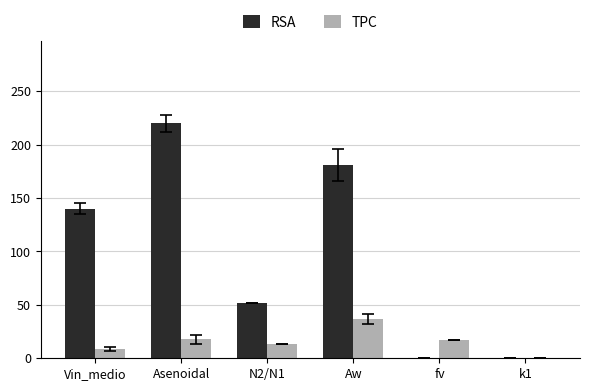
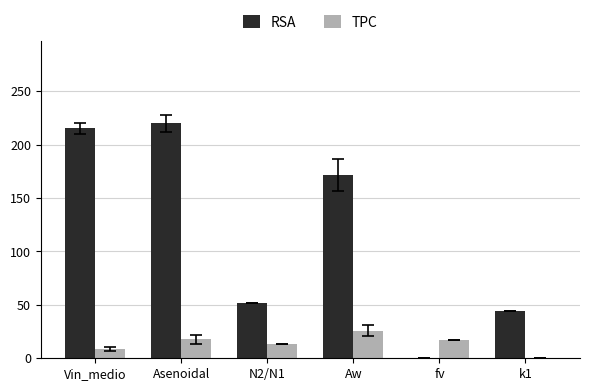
  {
    "RSA": {
-     "Vin_medio": 140,
+     "Vin_medio": 215,
      "Asenoidal": 220,
      "N2/N1": 52,
-     "Aw": 181,
-     "k1": 1
+     "Aw": 172,
+     "k1": 45
    },
    "TPC": {
      "Vin_medio": 9,
      "Asenoidal": 18,
      "N2/N1": 14,
-     "Aw": 37,
+     "Aw": 26,
      "fv": 17
    }
  }
